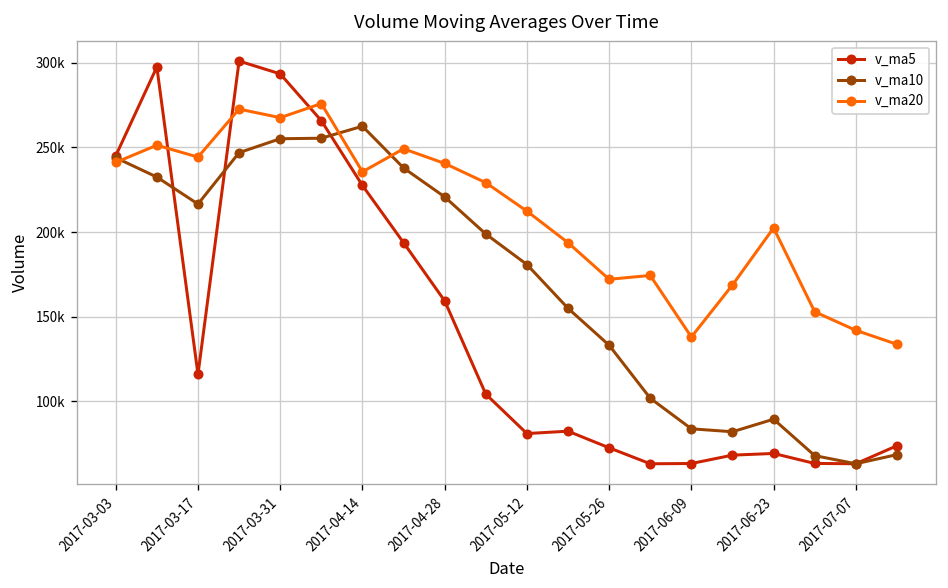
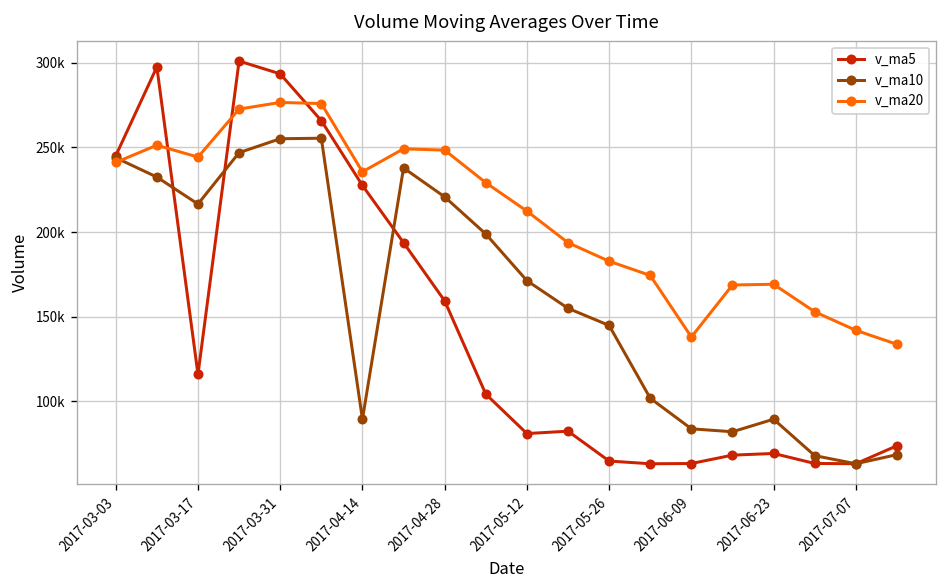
  {
    "v_ma5": {
      "2017-03-17": 116000,
      "2017-03-31": 293000,
      "2017-04-14": 228000,
      "2017-04-28": 159000,
      "2017-05-12": 81000,
-     "2017-05-26": 73000,
+     "2017-05-26": 65000,
      "2017-06-09": 63000,
      "2017-06-23": 69000
    },
    "v_ma10": {
      "2017-03-17": 217000,
      "2017-03-31": 255000,
-     "2017-04-14": 263000,
+     "2017-04-14": 89000,
      "2017-04-28": 221000,
-     "2017-05-12": 181000,
-     "2017-05-26": 133000,
+     "2017-05-12": 171000,
+     "2017-05-26": 145000,
      "2017-06-09": 84000,
      "2017-06-23": 89000
    },
    "v_ma20": {
      "2017-03-03": 241000,
      "2017-03-17": 244000,
-     "2017-03-31": 268000,
+     "2017-03-31": 277000,
      "2017-04-14": 236000,
-     "2017-04-28": 241000,
+     "2017-04-28": 248000,
      "2017-05-12": 212000,
-     "2017-05-26": 172000,
+     "2017-05-26": 183000,
      "2017-06-09": 138000,
-     "2017-06-23": 202000,
+     "2017-06-23": 169000,
      "2017-07-07": 142000
    }
  }
